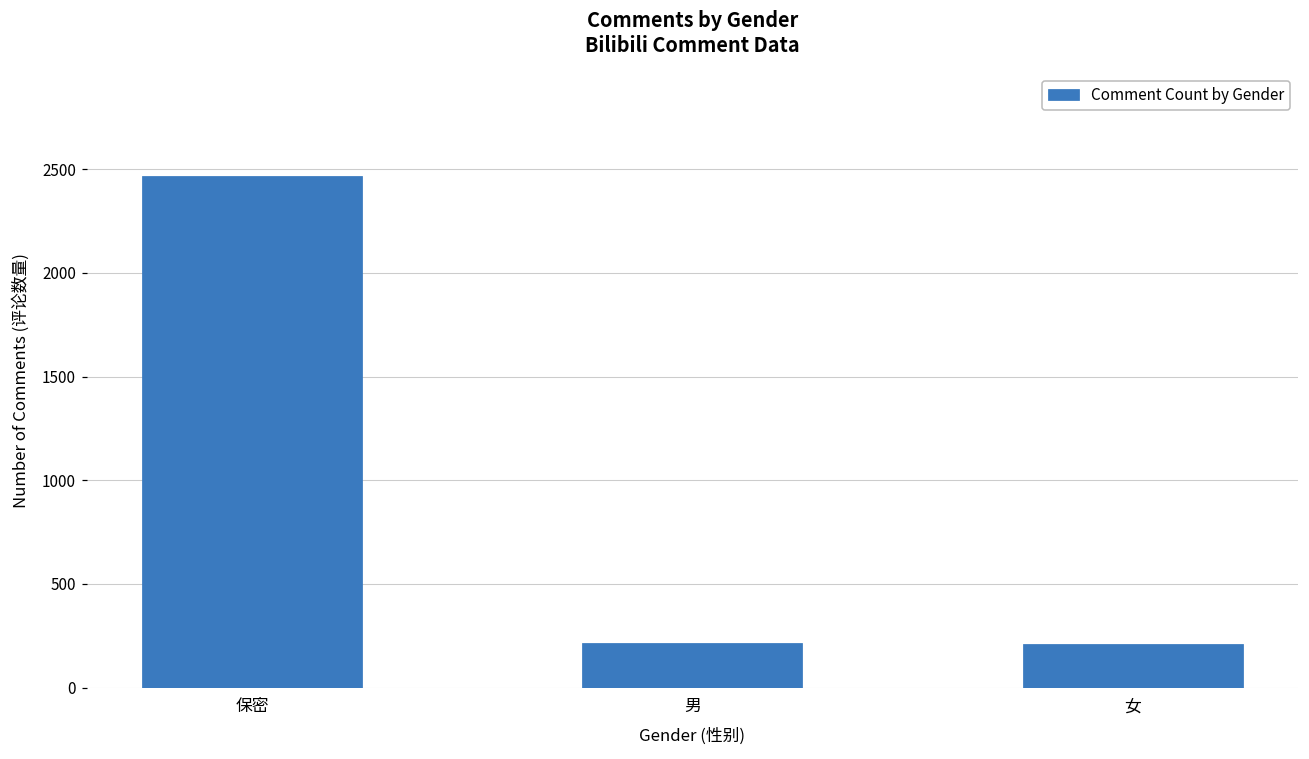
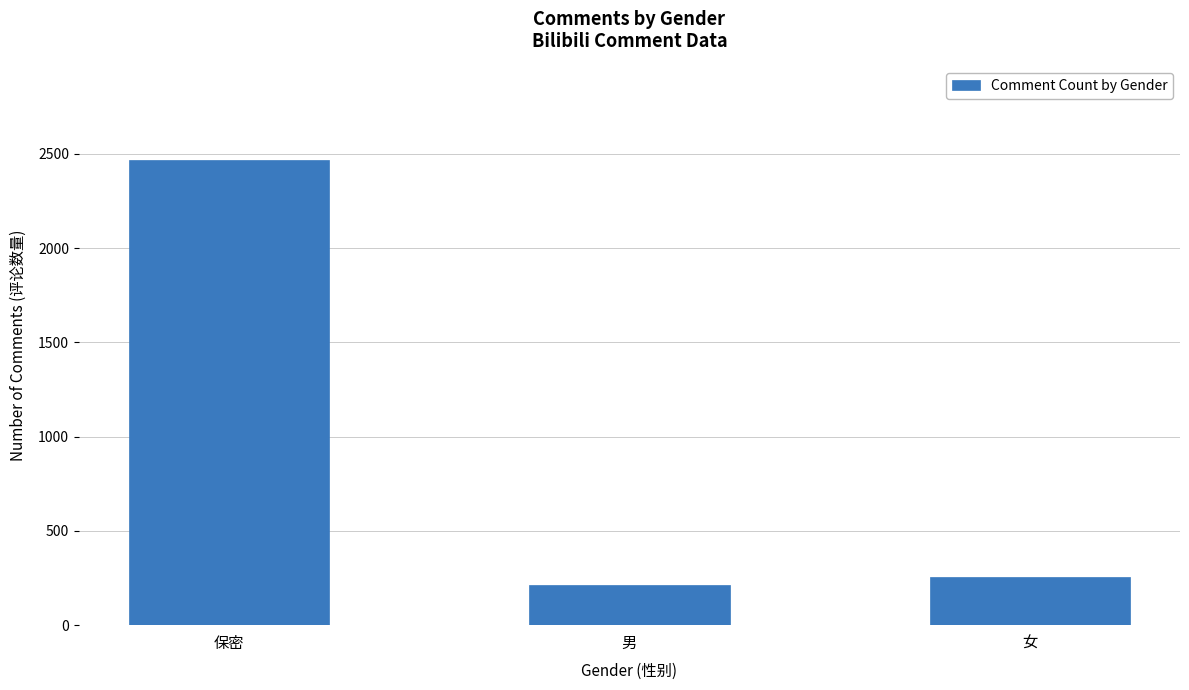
  {
    "保密": 2470,
    "男": 210,
-   "女": 210
+   "女": 260
  }
